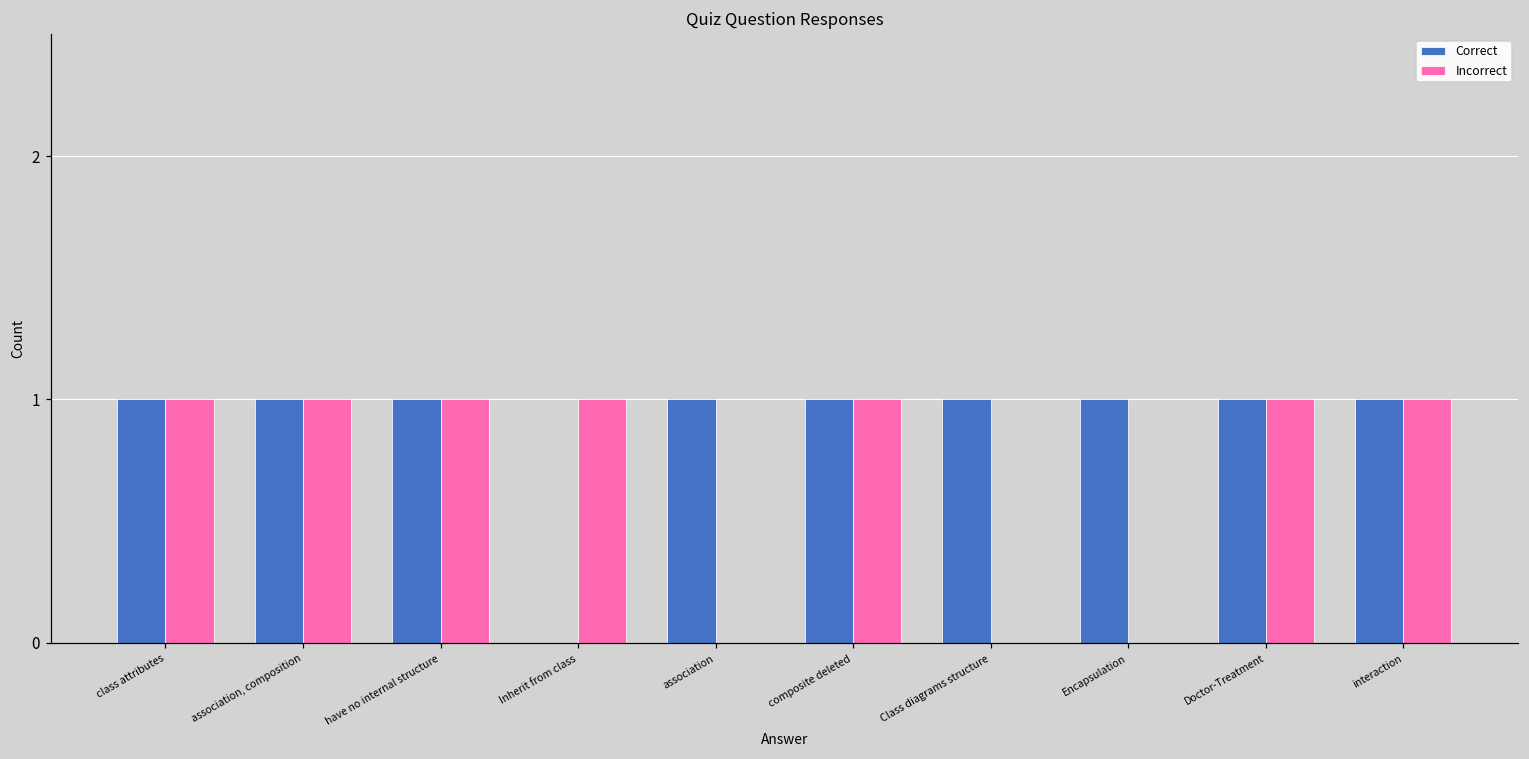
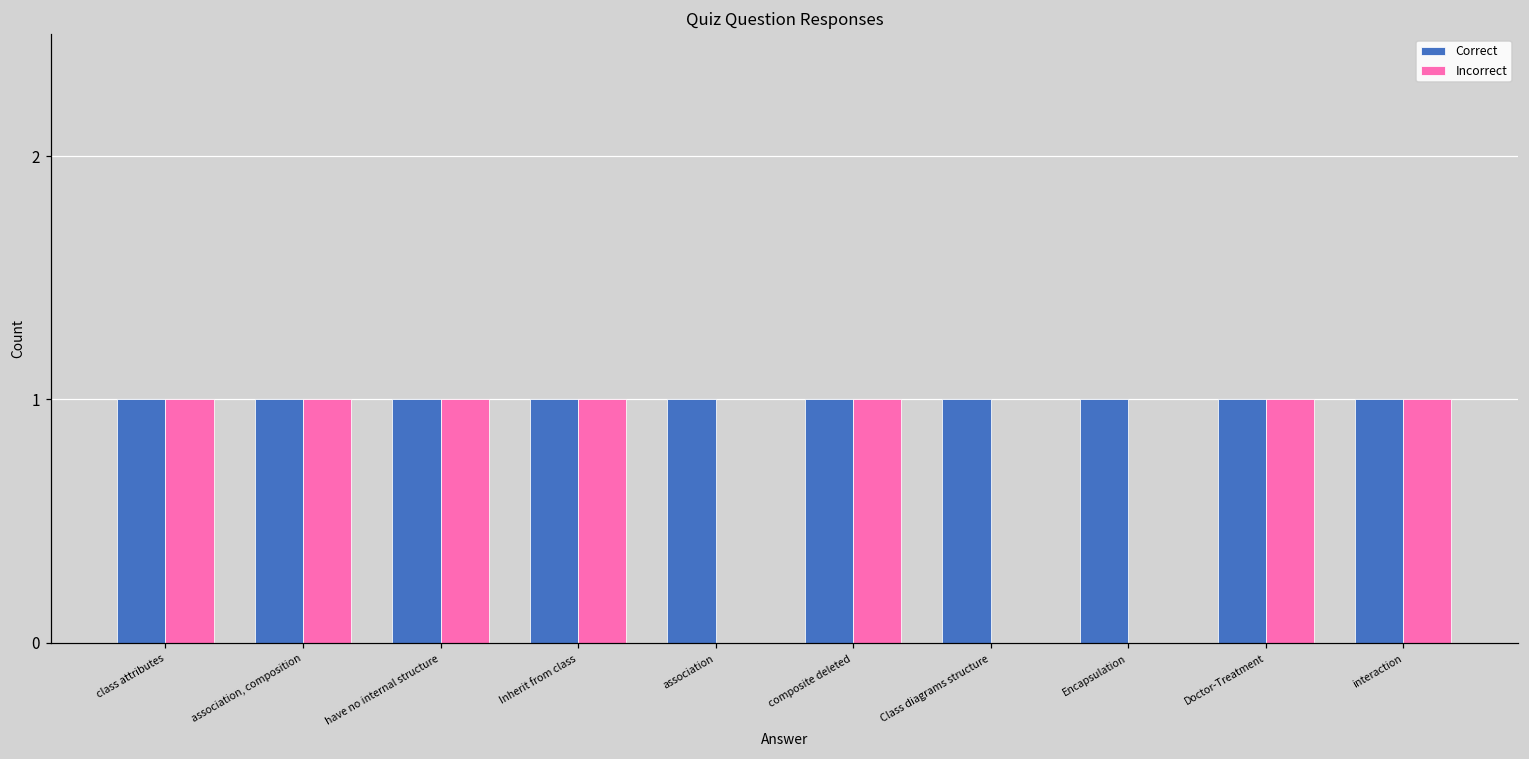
  {
    "Correct": {
      "class attributes": 1,
      "association, composition": 1,
      "have no internal structure": 1,
-     "Inherit from class": 0,
+     "Inherit from class": 1,
      "association": 1,
      "composite deleted": 1,
      "Class diagrams structure": 1,
      "Encapsulation": 1,
      "Doctor-Treatment": 1,
      "interaction": 1
    },
    "Incorrect": {
      "class attributes": 1,
      "association, composition": 1,
      "have no internal structure": 1,
      "Inherit from class": 1,
      "association": 0,
      "composite deleted": 1,
      "Class diagrams structure": 0,
      "Encapsulation": 0,
      "Doctor-Treatment": 1,
      "interaction": 1
    }
  }
